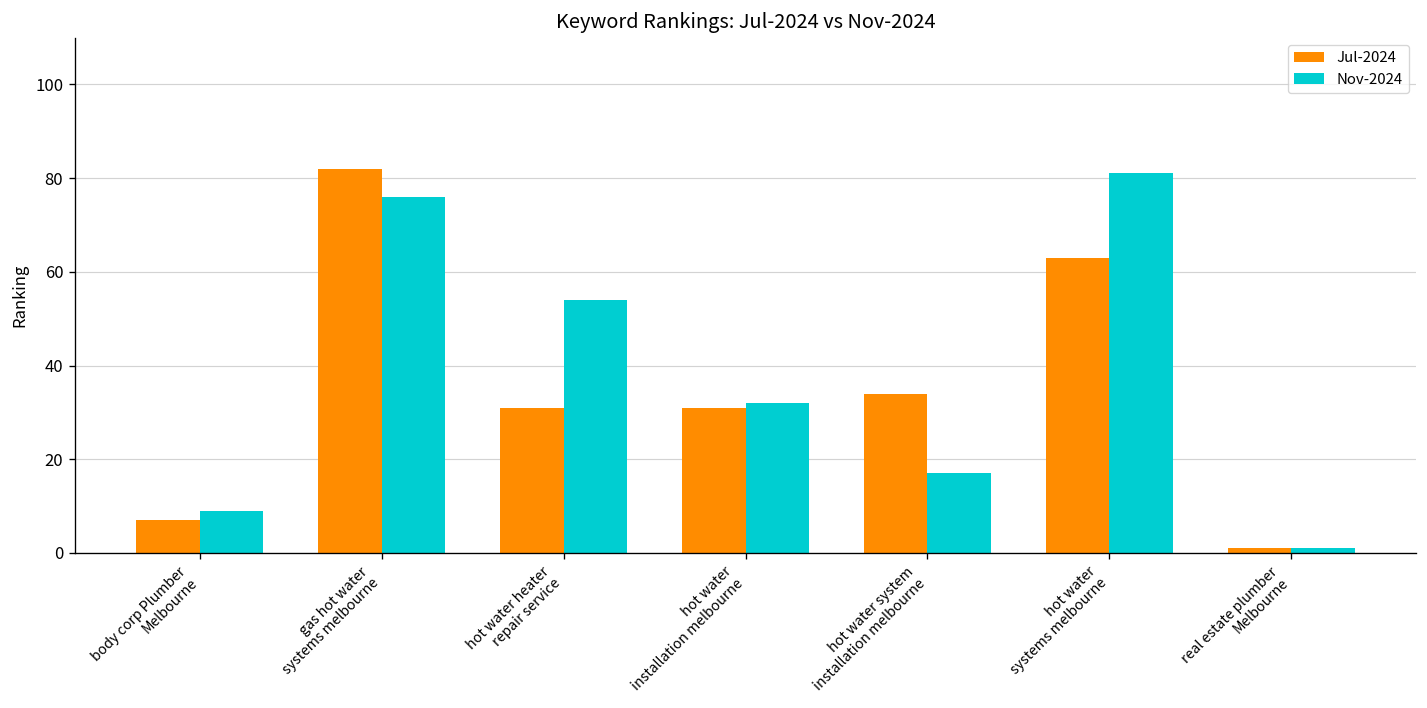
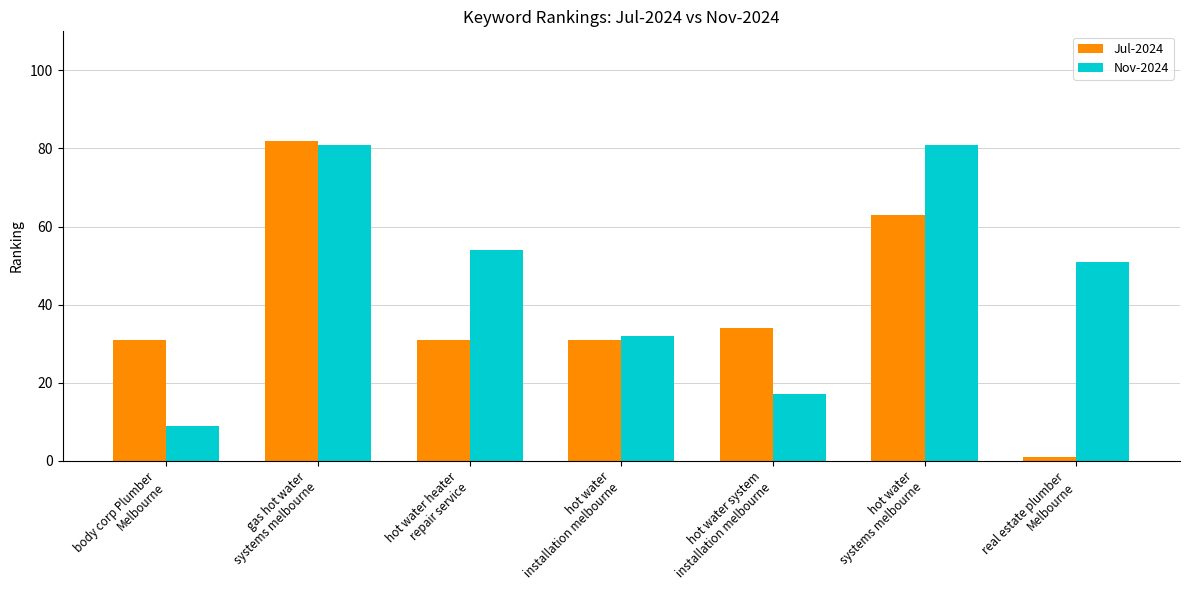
  {
    "Jul-2024": {
-     "body corp Plumber Melbourne": 7,
+     "body corp Plumber Melbourne": 31,
      "gas hot water systems melbourne": 82,
      "hot water heater repair service": 31,
      "hot water installation melbourne": 31,
      "hot water system installation melbourne": 34,
      "hot water systems melbourne": 63,
      "real estate plumber Melbourne": 1
    },
    "Nov-2024": {
      "body corp Plumber Melbourne": 9,
-     "gas hot water systems melbourne": 76,
+     "gas hot water systems melbourne": 81,
      "hot water heater repair service": 54,
      "hot water installation melbourne": 32,
      "hot water system installation melbourne": 17,
      "hot water systems melbourne": 81,
-     "real estate plumber Melbourne": 1
+     "real estate plumber Melbourne": 51
    }
  }
